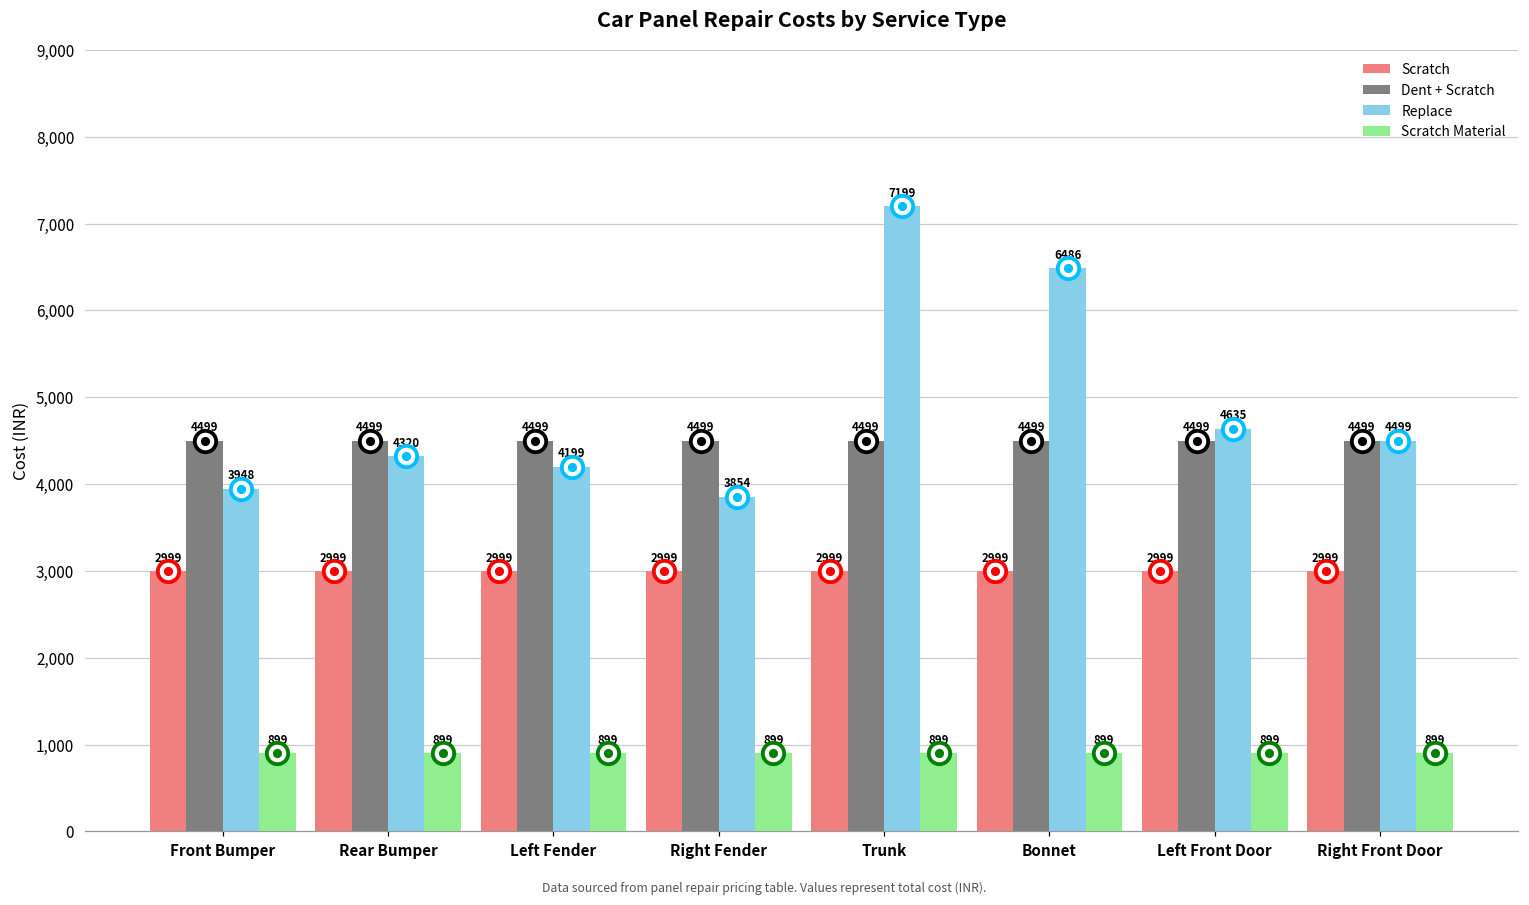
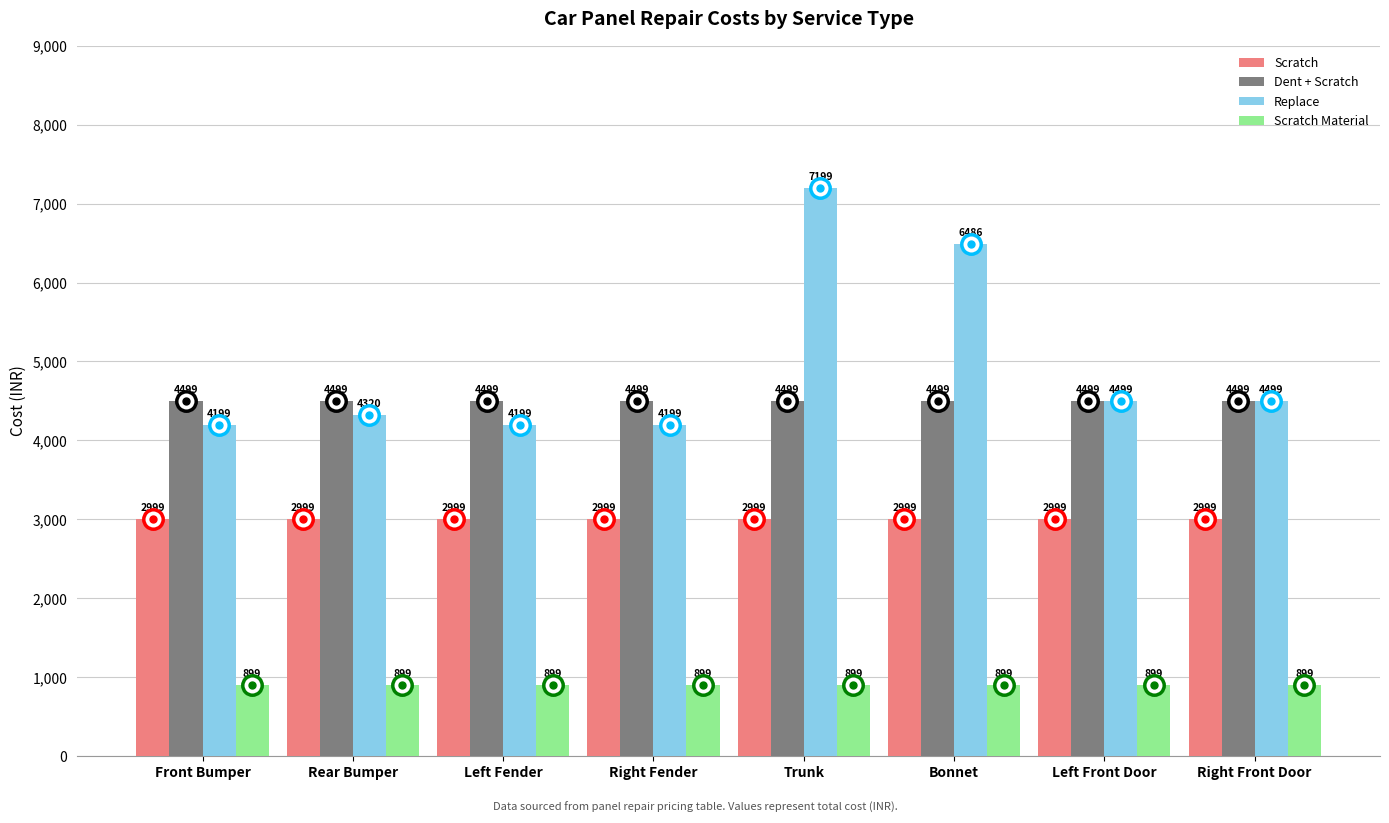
  {
    "Scratch": {
      "Front Bumper": 2999,
      "Rear Bumper": 2999,
      "Left Fender": 2999,
      "Right Fender": 2999,
      "Trunk": 2999,
      "Bonnet": 2999,
      "Left Front Door": 2999,
      "Right Front Door": 2999
    },
    "Dent + Scratch": {
      "Front Bumper": 4499,
      "Rear Bumper": 4499,
      "Left Fender": 4499,
      "Right Fender": 4499,
      "Trunk": 4499,
      "Bonnet": 4499,
      "Left Front Door": 4499,
      "Right Front Door": 4499
    },
    "Replace": {
-     "Front Bumper": 3948,
+     "Front Bumper": 4199,
      "Rear Bumper": 4320,
      "Left Fender": 4199,
-     "Right Fender": 3854,
+     "Right Fender": 4199,
      "Trunk": 7199,
      "Bonnet": 6486,
-     "Left Front Door": 4635,
+     "Left Front Door": 4499,
      "Right Front Door": 4499
    }
  }
